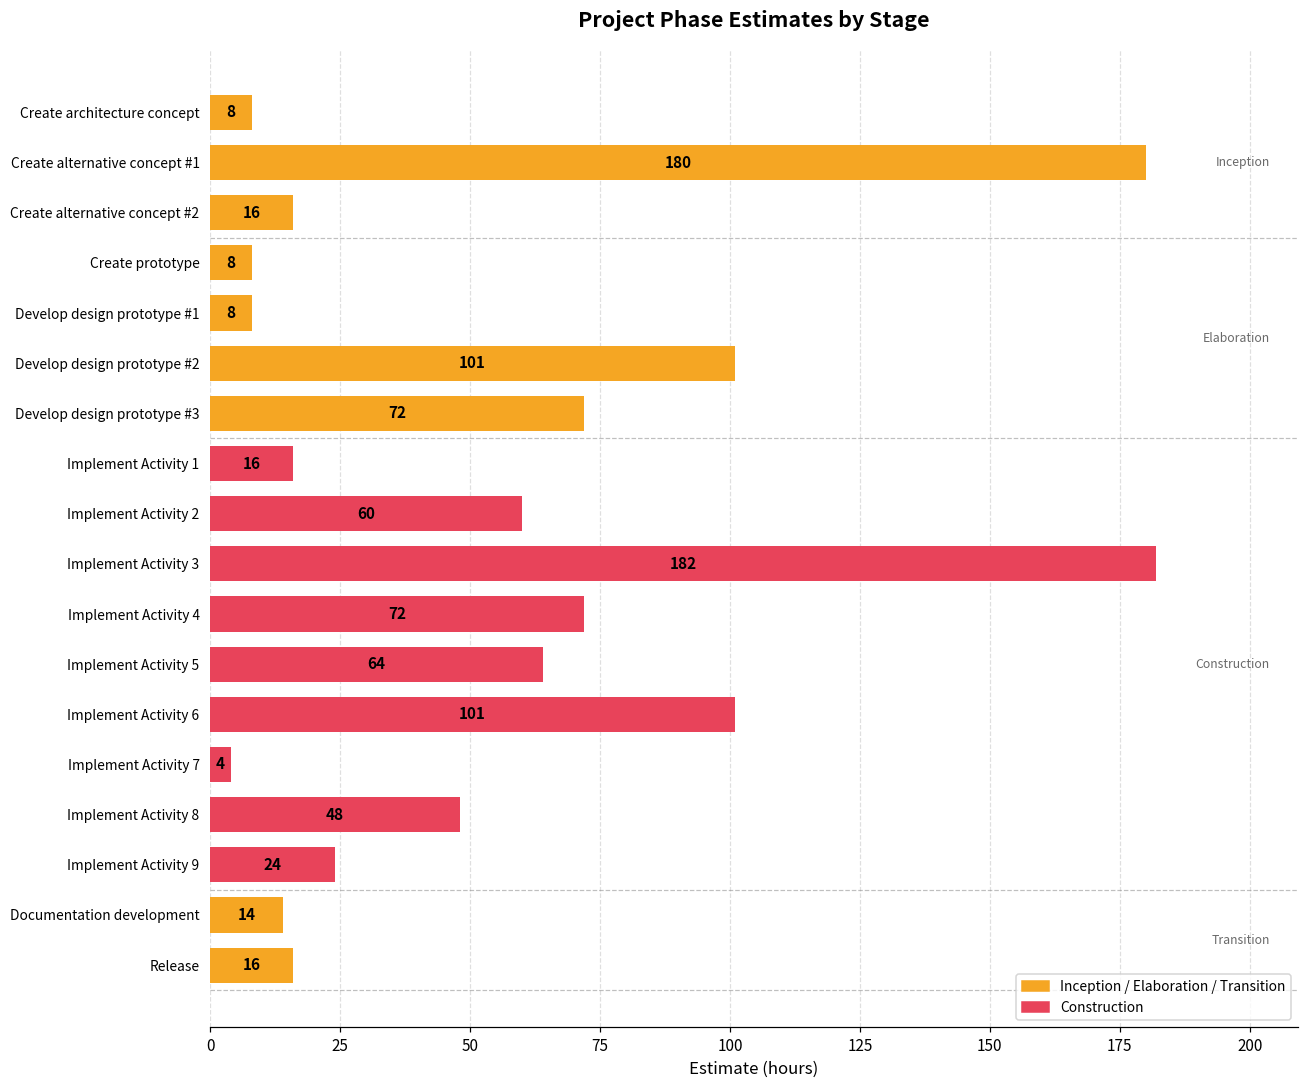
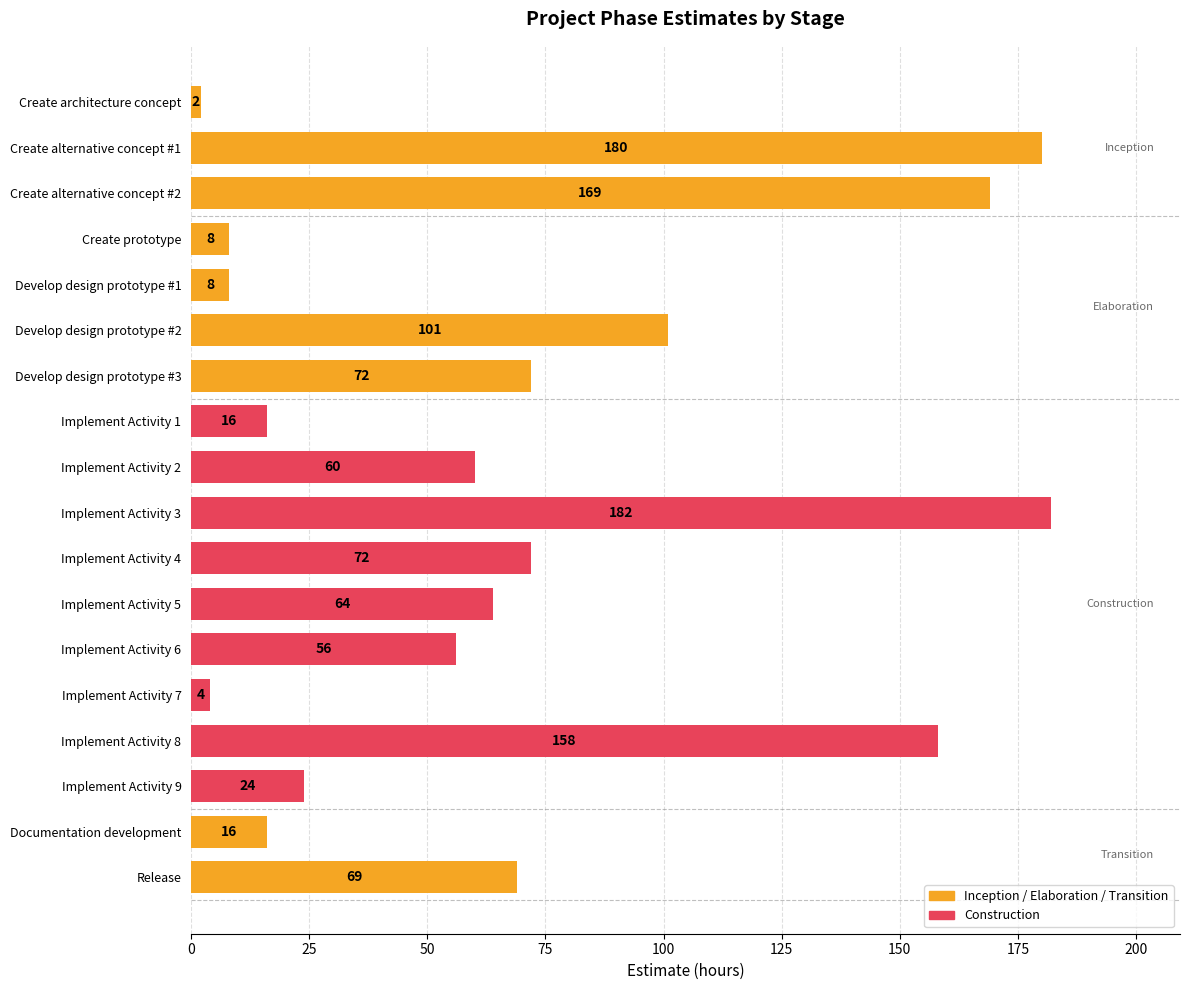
  {
-   "Create architecture concept": 8,
+   "Create architecture concept": 2,
    "Create alternative concept #1": 180,
-   "Create alternative concept #2": 16,
+   "Create alternative concept #2": 169,
    "Create prototype": 8,
    "Develop design prototype #1": 8,
    "Develop design prototype #2": 101,
    "Develop design prototype #3": 72,
    "Implement Activity 1": 16,
    "Implement Activity 2": 60,
    "Implement Activity 3": 182,
    "Implement Activity 4": 72,
    "Implement Activity 5": 64,
-   "Implement Activity 6": 101,
+   "Implement Activity 6": 56,
    "Implement Activity 7": 4,
-   "Implement Activity 8": 48,
+   "Implement Activity 8": 158,
    "Implement Activity 9": 24,
-   "Documentation development": 14,
-   "Release": 16
+   "Documentation development": 16,
+   "Release": 69
  }
